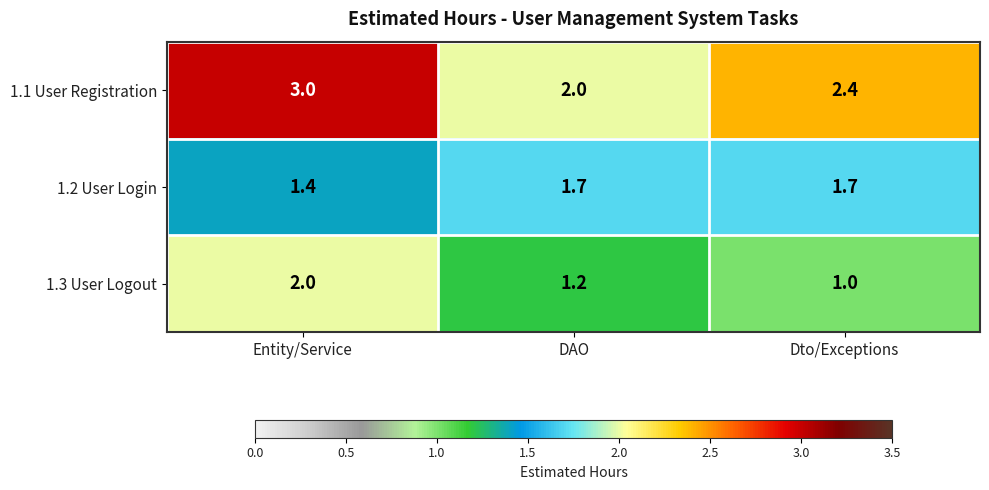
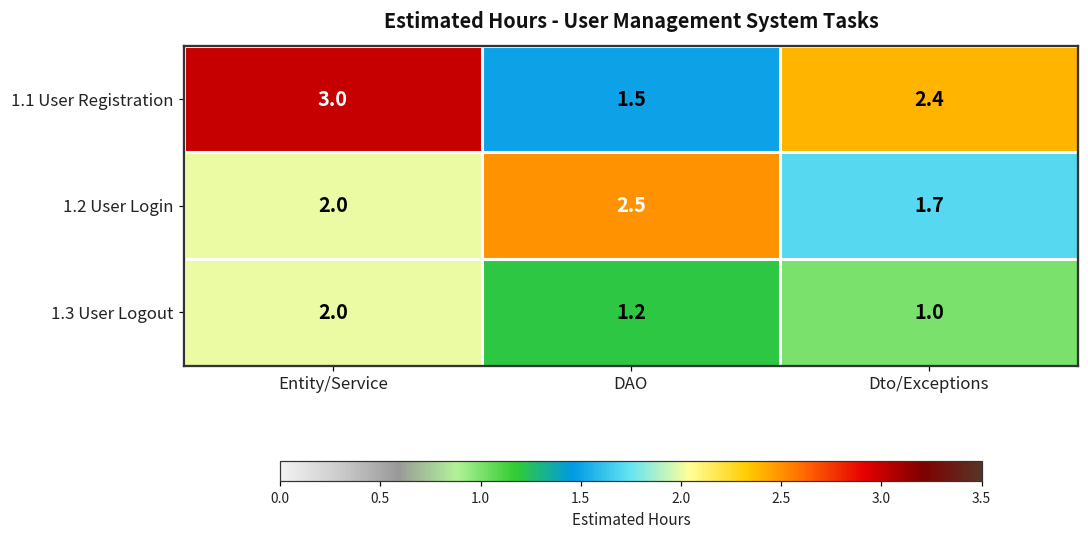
  {
    "1.1 User Registration": {
      "Entity/Service": 3.0,
-     "DAO": 2.0,
+     "DAO": 1.5,
      "Dto/Exceptions": 2.4
    },
    "1.2 User Login": {
-     "Entity/Service": 1.4,
-     "DAO": 1.7,
+     "Entity/Service": 2.0,
+     "DAO": 2.5,
      "Dto/Exceptions": 1.7
    },
    "1.3 User Logout": {
      "Entity/Service": 2.0,
      "DAO": 1.2,
      "Dto/Exceptions": 1.0
    }
  }
